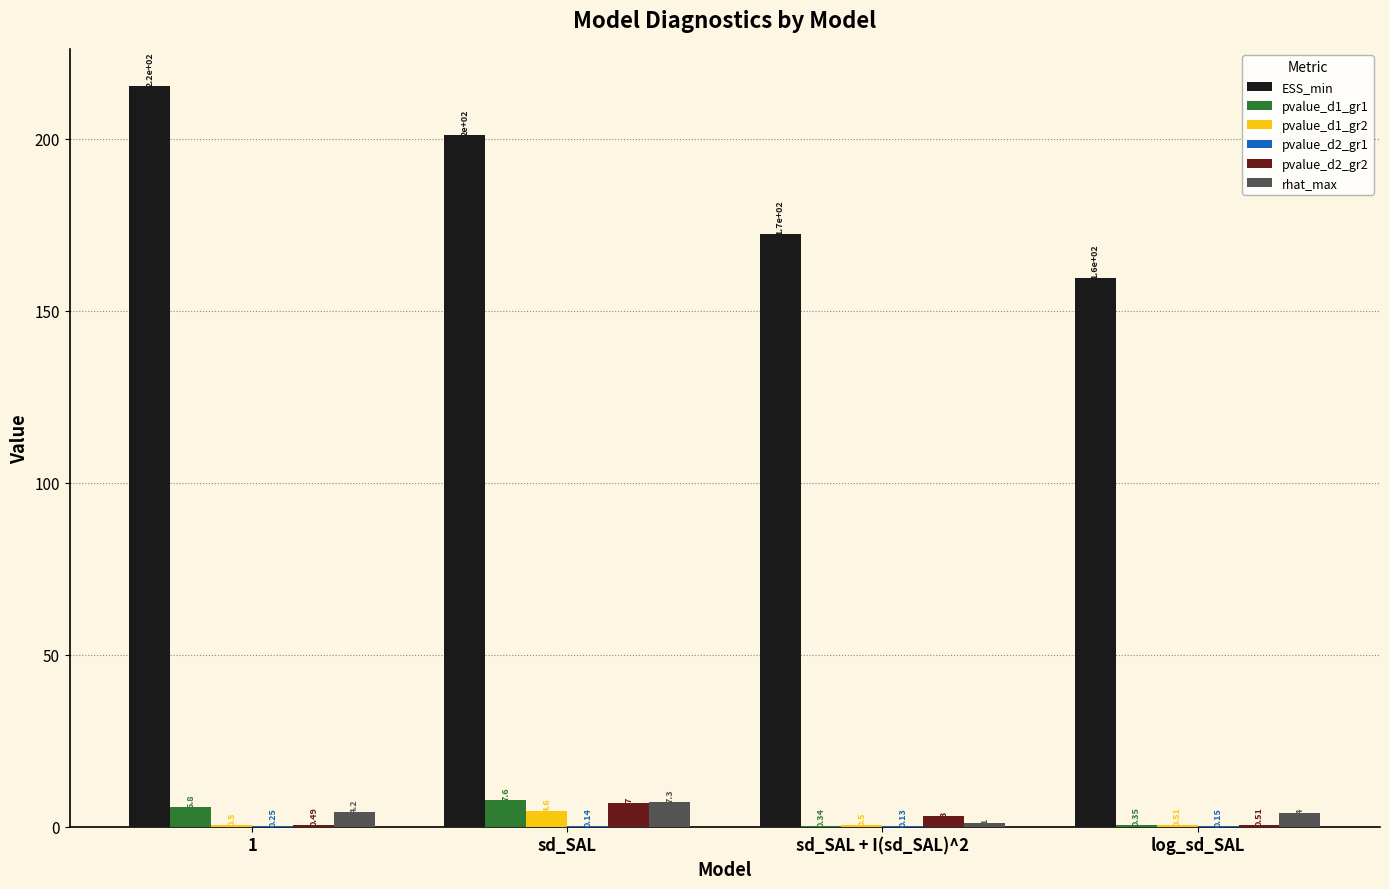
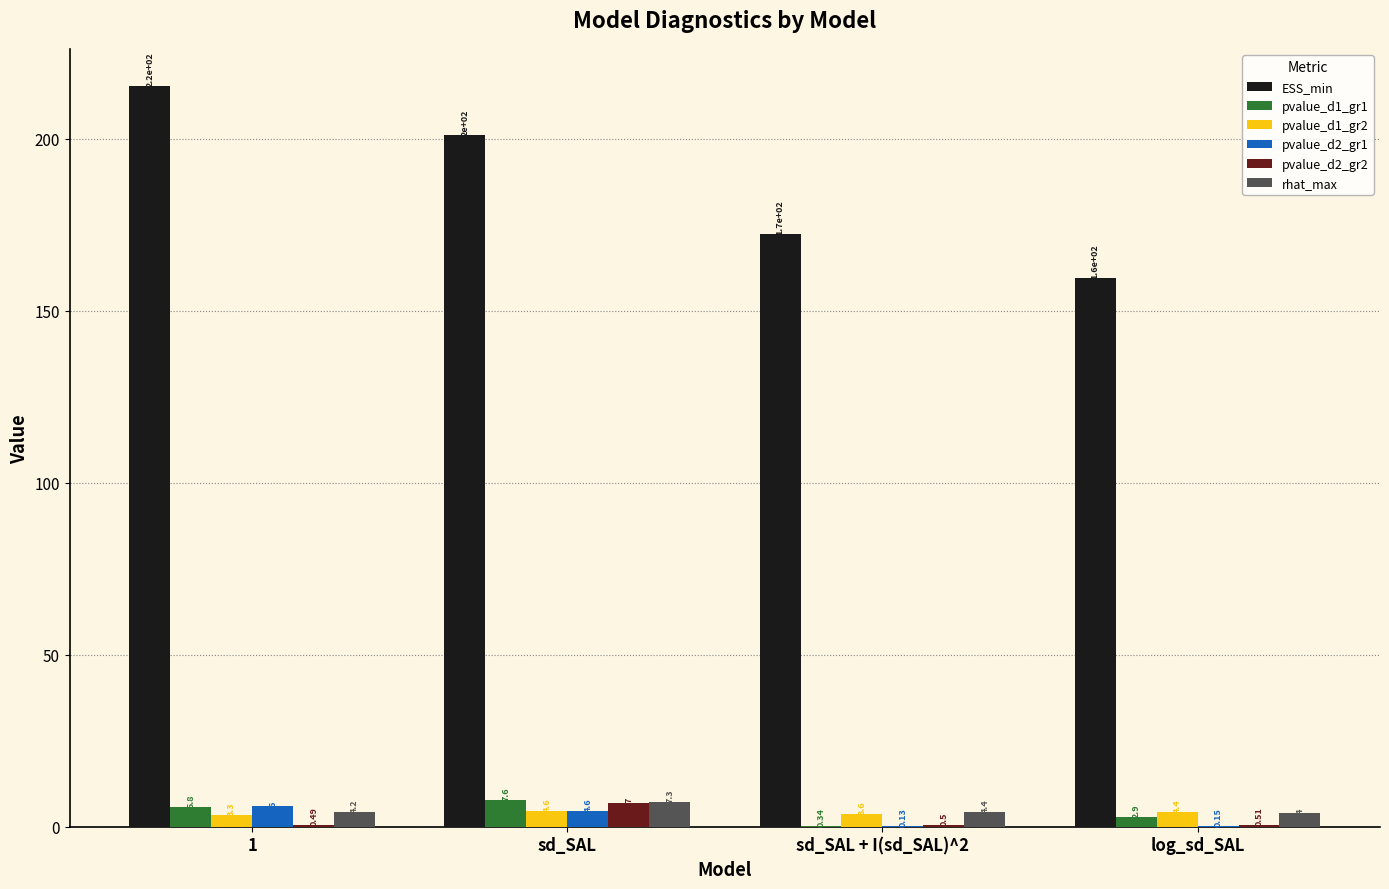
  {
    "ESS_min": {
      "log_sd_SAL": "1.6e+02"
    },
    "pvalue_d1_gr1": {
      "1": "5.8",
      "sd_SAL": "7.6",
      "sd_SAL + I(sd_SAL)^2": "0.34",
-     "log_sd_SAL": "0.35"
+     "log_sd_SAL": "2.9"
    },
    "pvalue_d1_gr2": {
-     "1": "0.5",
+     "1": "3.3",
      "sd_SAL": "4.6",
-     "sd_SAL + I(sd_SAL)^2": "0.5",
-     "log_sd_SAL": "0.51"
+     "sd_SAL + I(sd_SAL)^2": "3.6",
+     "log_sd_SAL": "4.4"
    },
    "pvalue_d2_gr1": {
-     "1": "0.25",
-     "sd_SAL": "0.14",
+     "1": "6",
+     "sd_SAL": "4.6",
      "sd_SAL + I(sd_SAL)^2": "0.13",
      "log_sd_SAL": "0.15"
    },
    "pvalue_d2_gr2": {
      "1": "0.49",
      "sd_SAL": "7",
-     "sd_SAL + I(sd_SAL)^2": "3",
+     "sd_SAL + I(sd_SAL)^2": "0.5",
      "log_sd_SAL": "0.51"
    },
    "rhat_max": {
      "1": "4.2",
      "sd_SAL": "7.3",
-     "sd_SAL + I(sd_SAL)^2": "1",
+     "sd_SAL + I(sd_SAL)^2": "4.4",
      "log_sd_SAL": "4"
    }
  }
